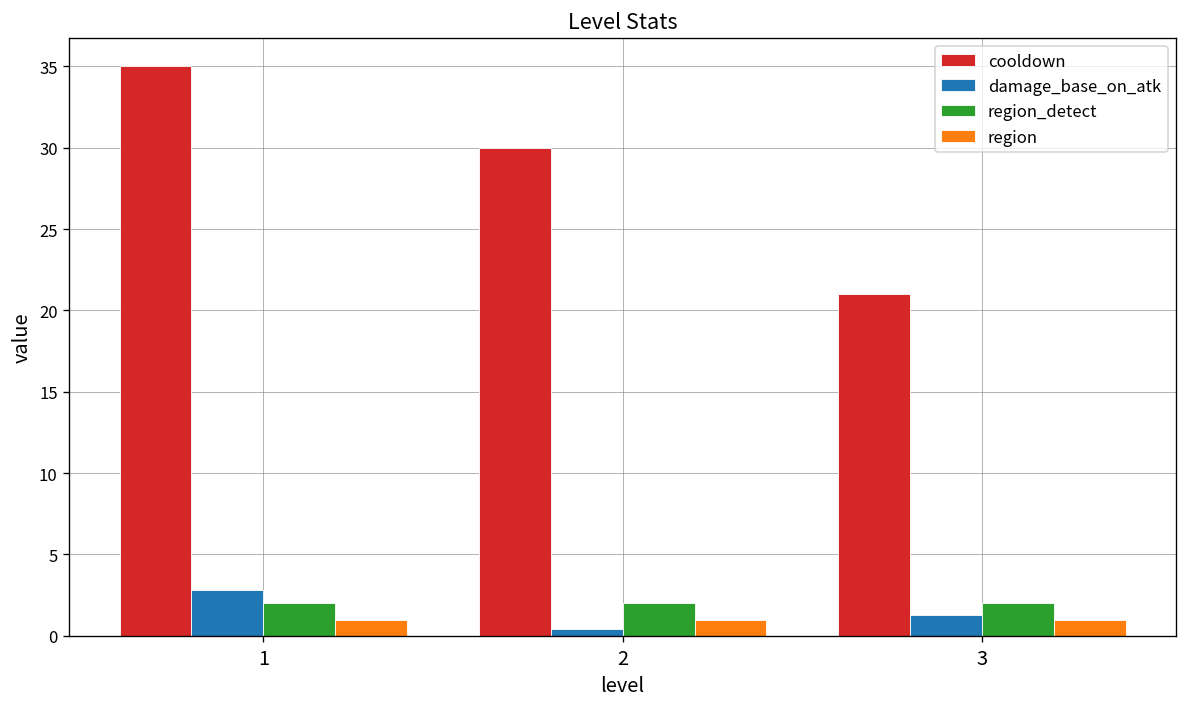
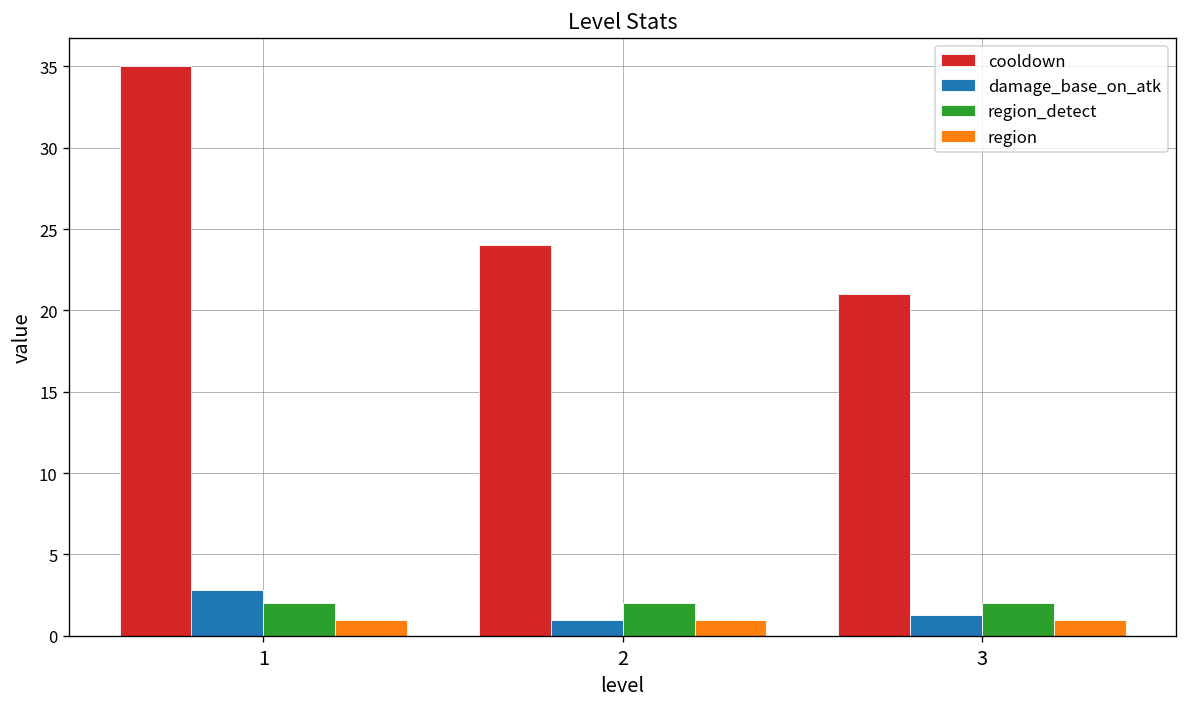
  {
    "cooldown": {
      "1": 35,
-     "2": 30,
+     "2": 24,
      "3": 21
    },
    "damage_base_on_atk": {
      "1": 2.8,
-     "2": 0.4,
+     "2": 1.0,
      "3": 1.3
    },
    "region_detect": {
      "1": 2.0,
      "2": 2.0,
      "3": 2.0
    },
    "region": {
      "1": 1.0,
      "2": 1.0,
      "3": 1.0
    }
  }
